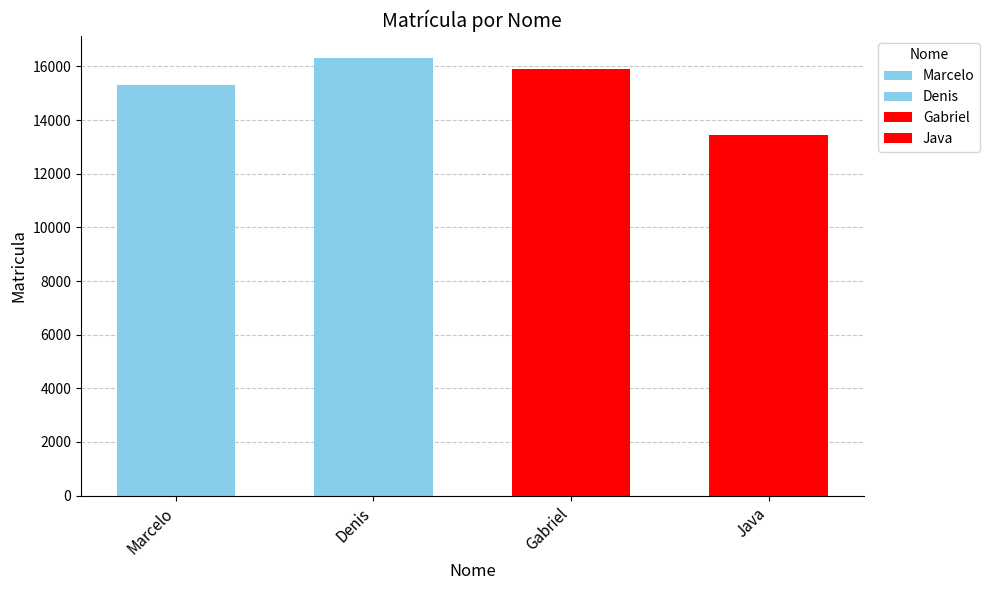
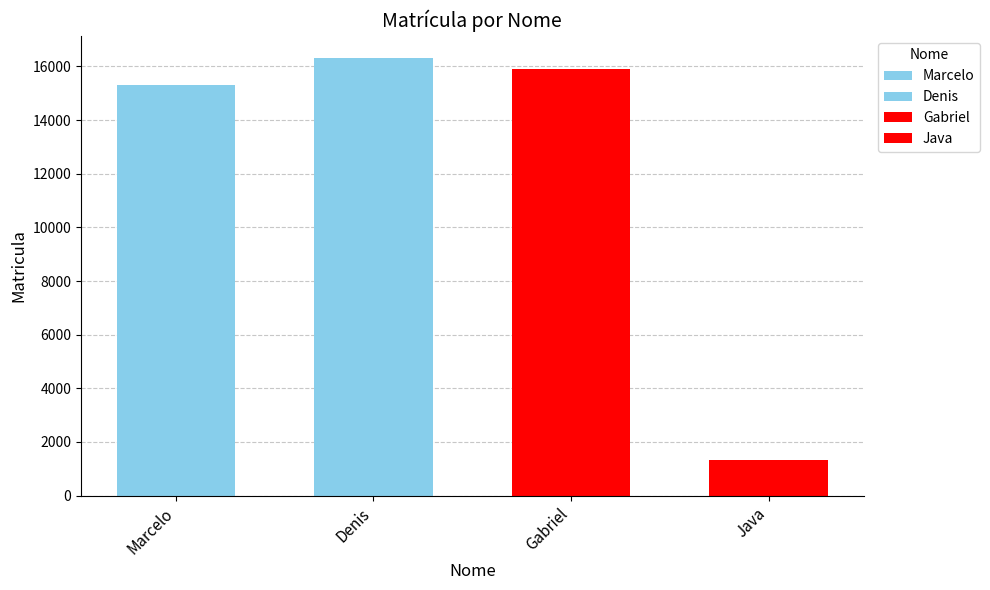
  {
    "Marcelo": 15300,
    "Denis": 16300,
    "Gabriel": 15900,
-   "Java": 13400
+   "Java": 1300
  }
